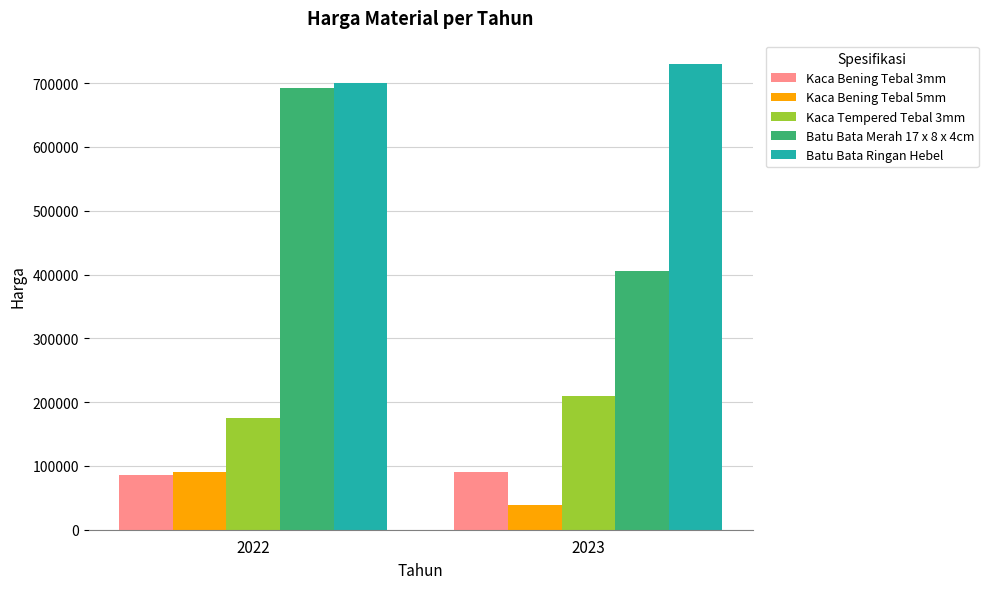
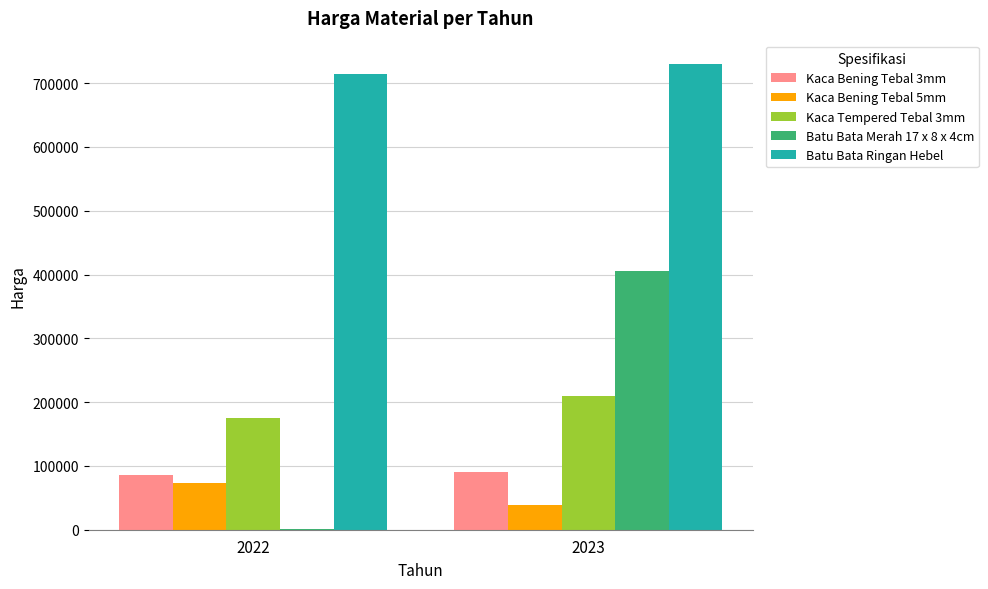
  {
    "Kaca Bening Tebal 3mm": {
      "2022": 90000,
      "2023": 90000
    },
    "Kaca Bening Tebal 5mm": {
-     "2022": 90000,
+     "2022": 70000,
      "2023": 40000
    },
    "Kaca Tempered Tebal 3mm": {
      "2022": 180000,
      "2023": 210000
    },
    "Batu Bata Merah 17 x 8 x 4cm": {
-     "2022": 690000,
+     "2022": 0,
      "2023": 410000
    },
    "Batu Bata Ringan Hebel": {
-     "2022": 700000,
+     "2022": 710000,
      "2023": 730000
    }
  }
